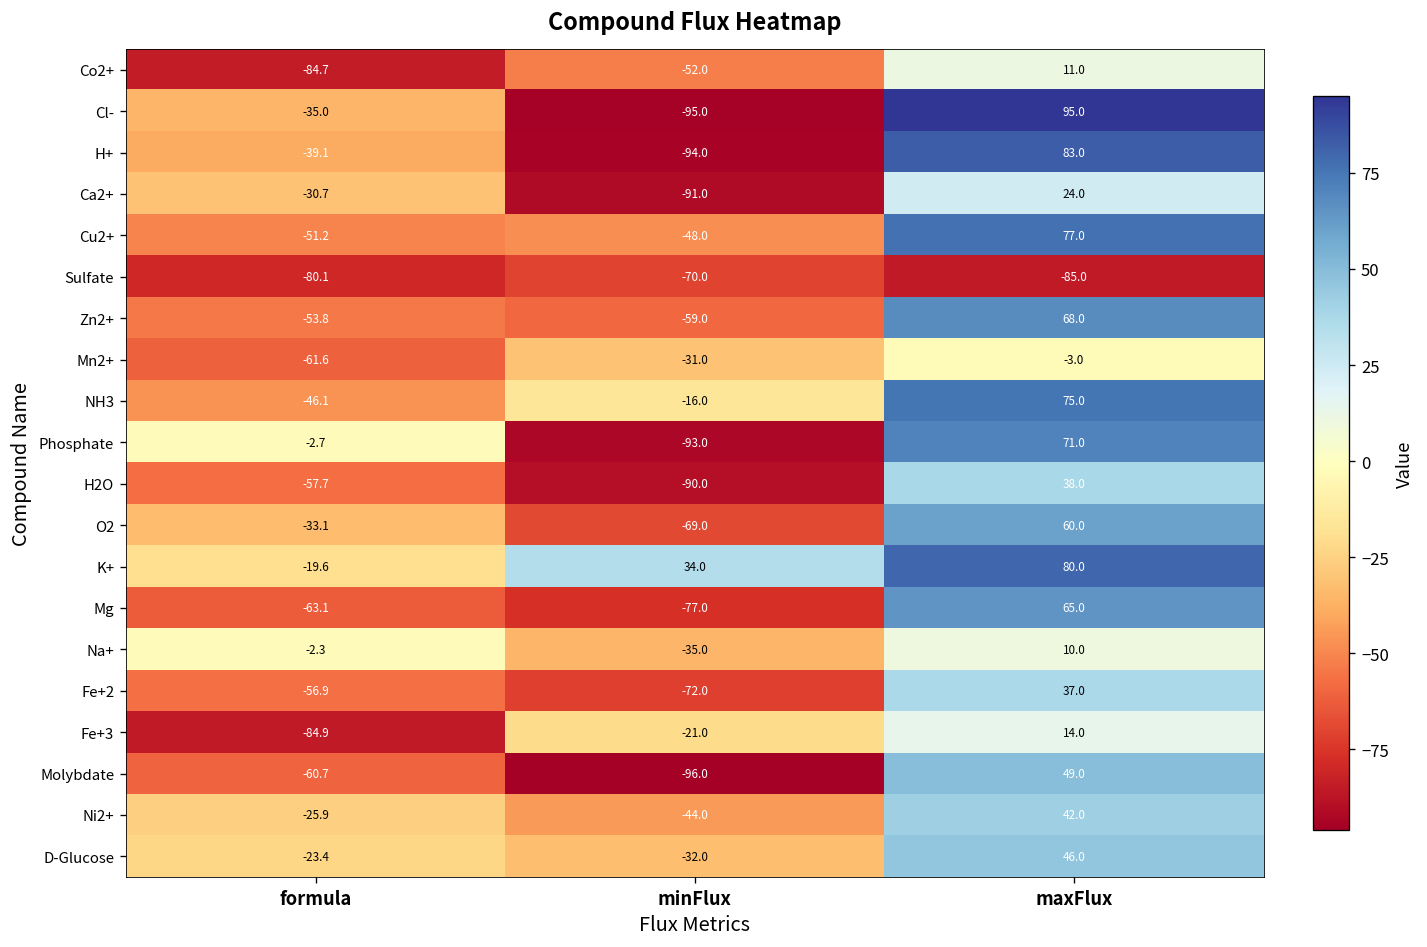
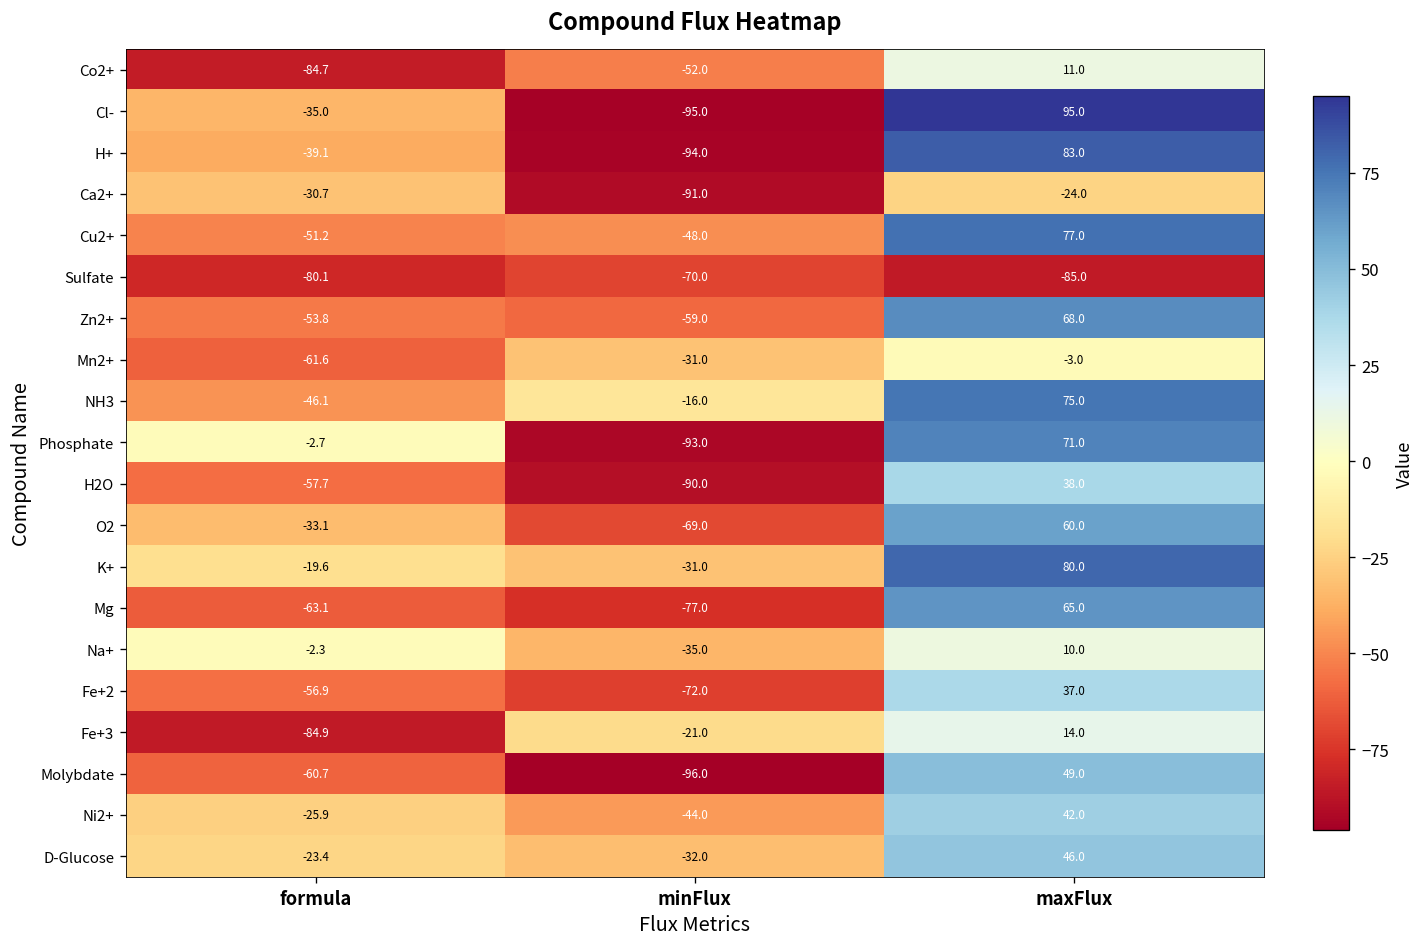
  {
    "Co2+": {
      "formula": -84.7,
      "minFlux": -52.0,
      "maxFlux": 11.0
    },
    "Cl-": {
      "formula": -35.0,
      "minFlux": -95.0,
      "maxFlux": 95.0
    },
    "H+": {
      "formula": -39.1,
      "minFlux": -94.0,
      "maxFlux": 83.0
    },
    "Ca2+": {
      "formula": -30.7,
      "minFlux": -91.0,
-     "maxFlux": 24.0
+     "maxFlux": -24.0
    },
    "Cu2+": {
      "formula": -51.2,
      "minFlux": -48.0,
      "maxFlux": 77.0
    },
    "Sulfate": {
      "formula": -80.1,
      "minFlux": -70.0,
      "maxFlux": -85.0
    },
    "Zn2+": {
      "formula": -53.8,
      "minFlux": -59.0,
      "maxFlux": 68.0
    },
    "Mn2+": {
      "formula": -61.6,
      "minFlux": -31.0,
      "maxFlux": -3.0
    },
    "NH3": {
      "formula": -46.1,
      "minFlux": -16.0,
      "maxFlux": 75.0
    },
    "Phosphate": {
      "formula": -2.7,
      "minFlux": -93.0,
      "maxFlux": 71.0
    },
    "H2O": {
      "formula": -57.7,
      "minFlux": -90.0,
      "maxFlux": 38.0
    },
    "O2": {
      "formula": -33.1,
      "minFlux": -69.0,
      "maxFlux": 60.0
    },
    "K+": {
      "formula": -19.6,
-     "minFlux": 34.0,
+     "minFlux": -31.0,
      "maxFlux": 80.0
    },
    "Mg": {
      "formula": -63.1,
      "minFlux": -77.0,
      "maxFlux": 65.0
    },
    "Na+": {
      "formula": -2.3,
      "minFlux": -35.0,
      "maxFlux": 10.0
    },
    "Fe+2": {
      "formula": -56.9,
      "minFlux": -72.0,
      "maxFlux": 37.0
    },
    "Fe+3": {
      "formula": -84.9,
      "minFlux": -21.0,
      "maxFlux": 14.0
    },
    "Molybdate": {
      "formula": -60.7,
      "minFlux": -96.0,
      "maxFlux": 49.0
    },
    "Ni2+": {
      "formula": -25.9,
      "minFlux": -44.0,
      "maxFlux": 42.0
    },
    "D-Glucose": {
      "formula": -23.4,
      "minFlux": -32.0,
      "maxFlux": 46.0
    }
  }
